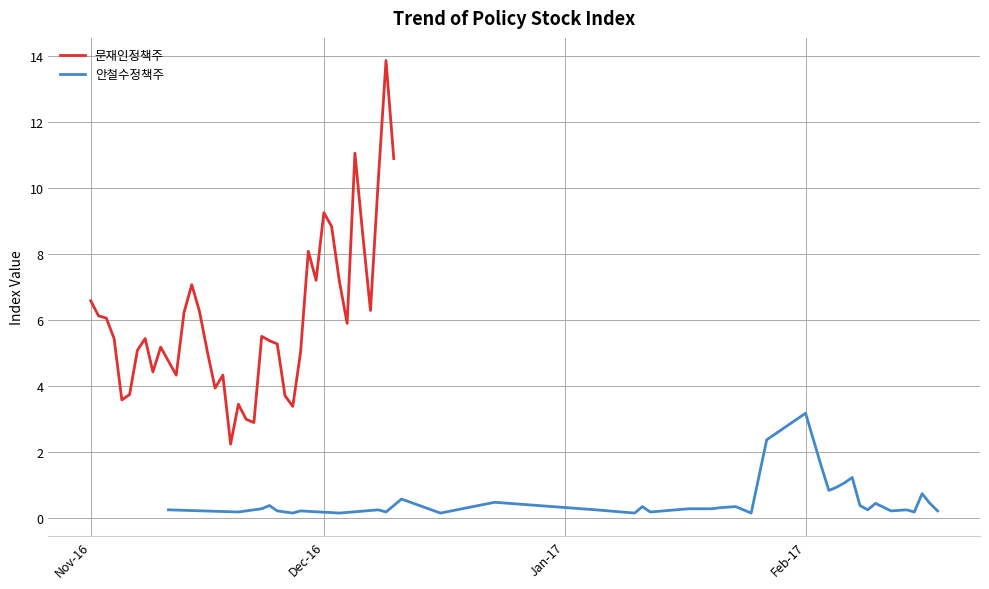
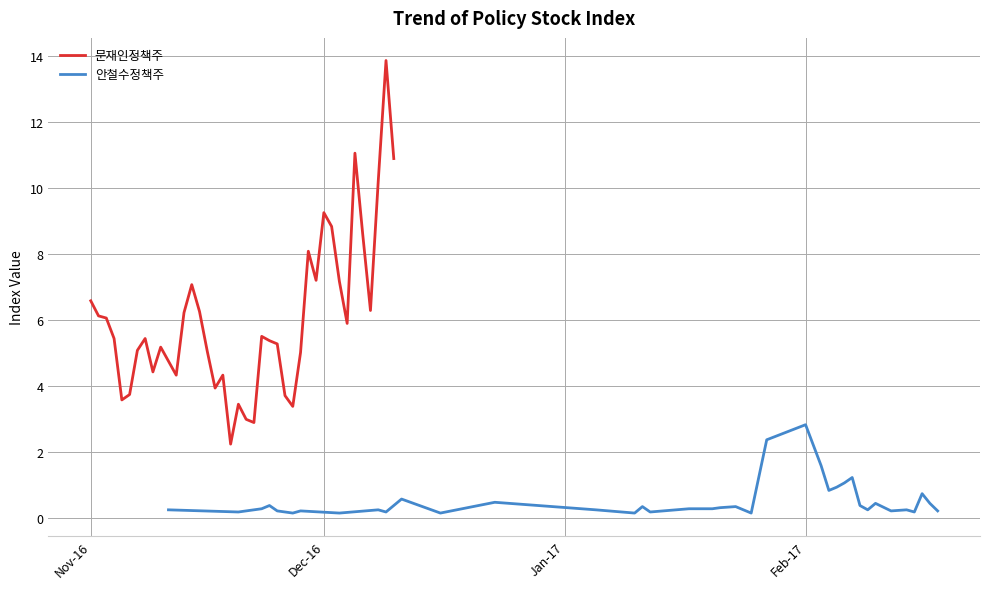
  {
    "문재인정책주": {
      "Nov-16": 6.6,
      "Dec-16": 9.3
    },
    "안철수정책주": {
-     "Feb-17": 3.2
+     "Feb-17": 2.8
    }
  }
